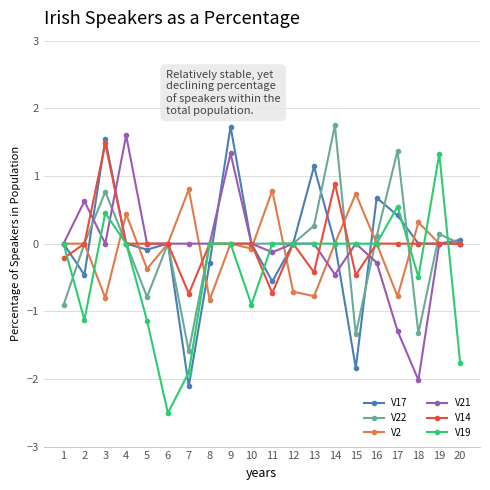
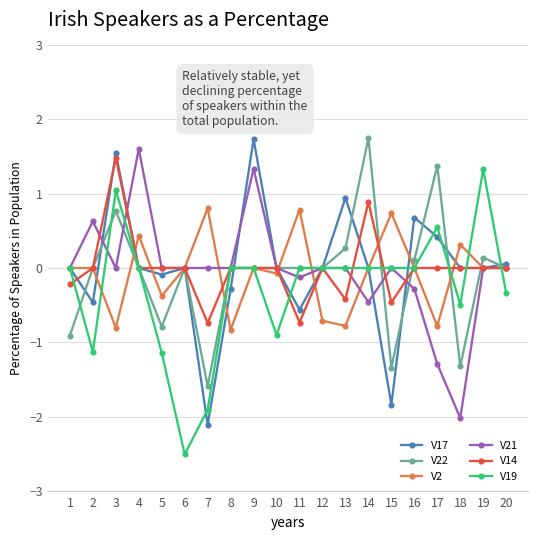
  {
    "V17": {
      "2": -0.5,
      "3": 1.5,
      "5": -0.1,
      "7": -2.1,
      "8": -0.3,
      "9": 1.7,
      "11": -0.6,
-     "13": 1.1,
+     "13": 0.9,
      "15": -1.8,
      "16": 0.7,
      "17": 0.4,
      "20": 0.1
    },
    "V22": {
      "1": -0.9,
      "3": 0.8,
      "5": -0.8,
      "7": -1.6,
      "13": 0.3,
      "14": 1.7,
      "15": -1.3,
      "16": 0.1,
      "17": 1.4,
      "18": -1.3,
      "19": 0.1
    },
    "V21": {
      "2": 0.6,
      "3": 0.0,
      "4": 1.6,
      "7": 0.0,
      "9": 1.3,
      "11": -0.1,
      "14": -0.5,
      "16": -0.3,
      "17": -1.3,
      "18": -2.0
    },
    "V19": {
      "2": -1.1,
-     "3": 0.5,
+     "3": 1.0,
      "5": -1.1,
      "6": -2.5,
      "7": -1.9,
      "10": -0.9,
      "17": 0.5,
      "18": -0.5,
      "19": 1.3,
-     "20": -1.8
+     "20": -0.3
    }
  }
